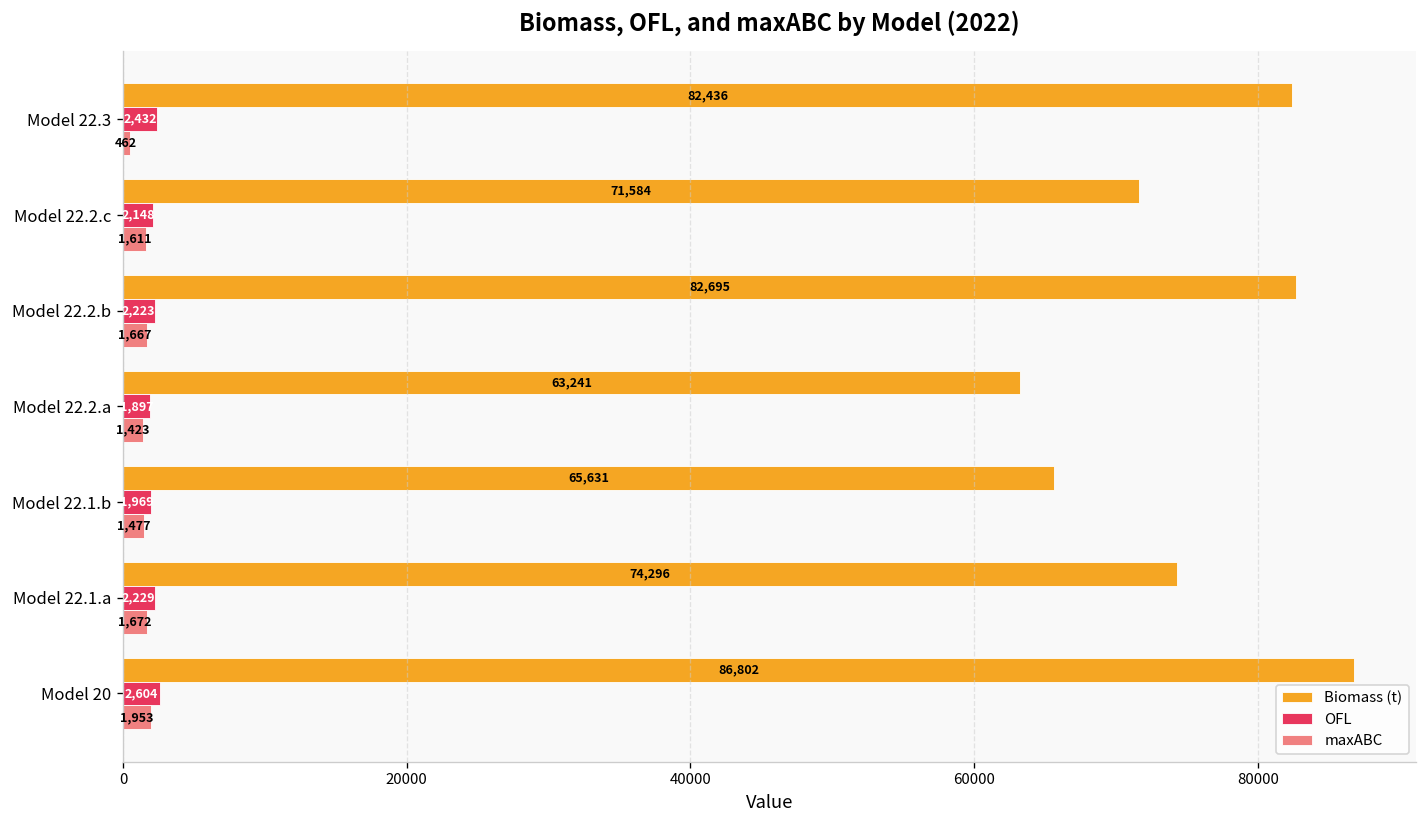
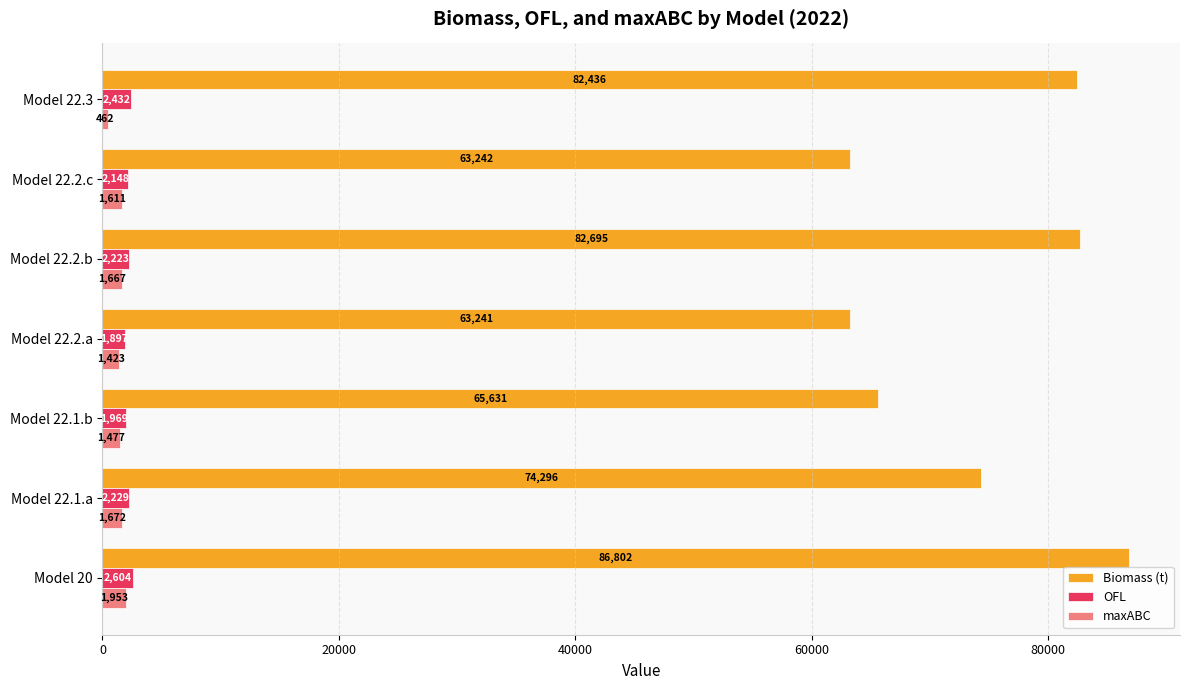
  {
    "Biomass (t)": {
      "Model 22.3": "82,436",
-     "Model 22.2.c": "71,584",
+     "Model 22.2.c": "63,242",
      "Model 22.2.b": "82,695",
      "Model 22.2.a": "63,241",
      "Model 22.1.b": "65,631",
      "Model 22.1.a": "74,296",
      "Model 20": "86,802"
    },
    "OFL": {
      "Model 22.3": "2,432",
      "Model 22.2.c": "2,148",
      "Model 22.2.b": "2,223",
      "Model 22.2.a": "1,897",
      "Model 22.1.b": "1,969",
      "Model 22.1.a": "2,229",
      "Model 20": "2,604"
    },
    "maxABC": {
      "Model 22.3": "462",
      "Model 22.2.c": "1,611",
      "Model 22.2.b": "1,667",
      "Model 22.2.a": "1,423",
      "Model 22.1.b": "1,477",
      "Model 22.1.a": "1,672",
      "Model 20": "1,953"
    }
  }
